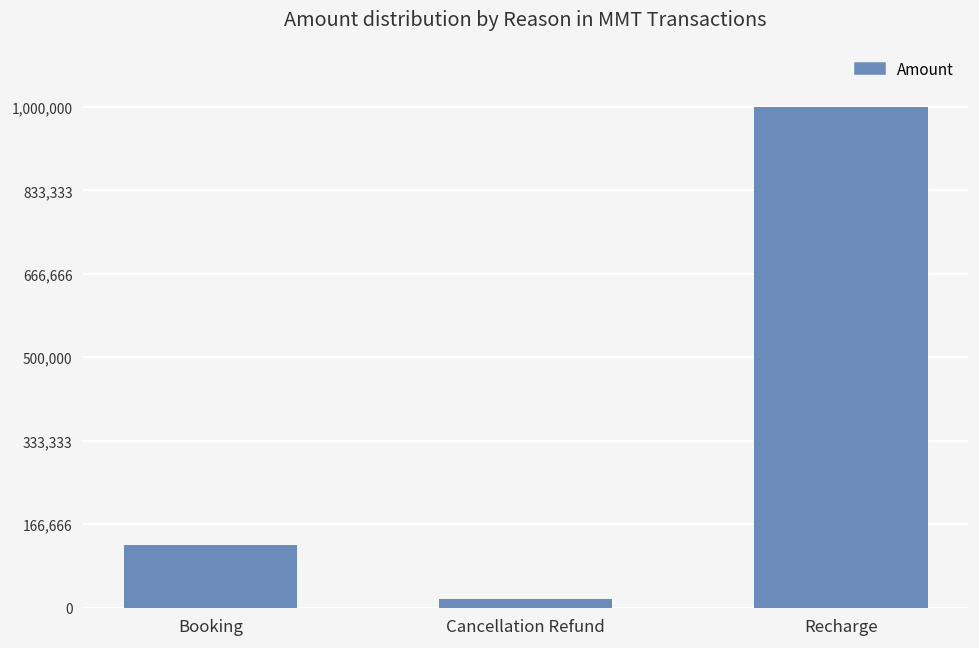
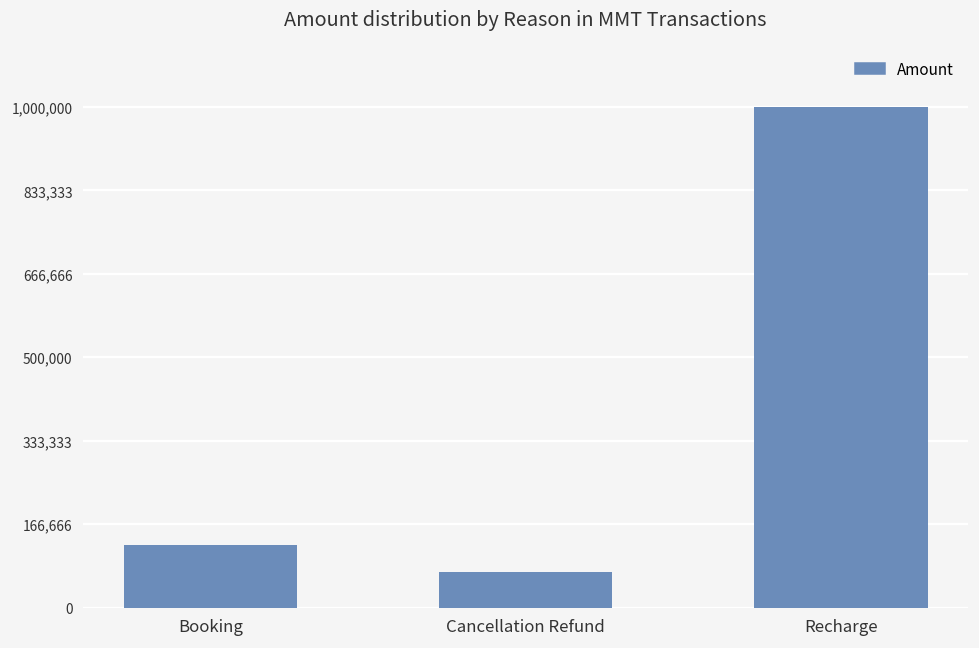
  {
    "Booking": "120,000",
-   "Cancellation Refund": "20,000",
+   "Cancellation Refund": "70,000",
    "Recharge": "1,000,000"
  }
